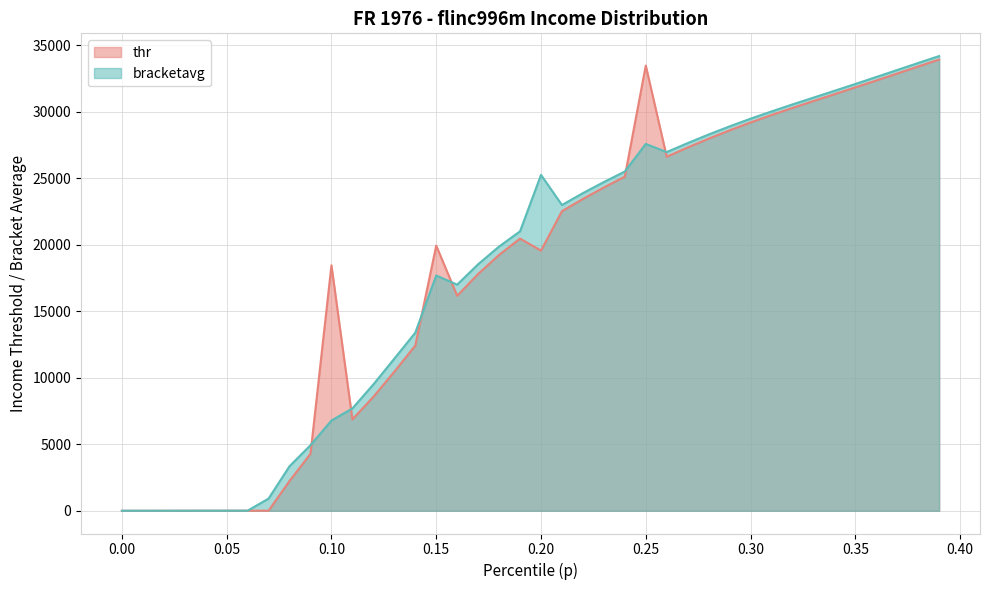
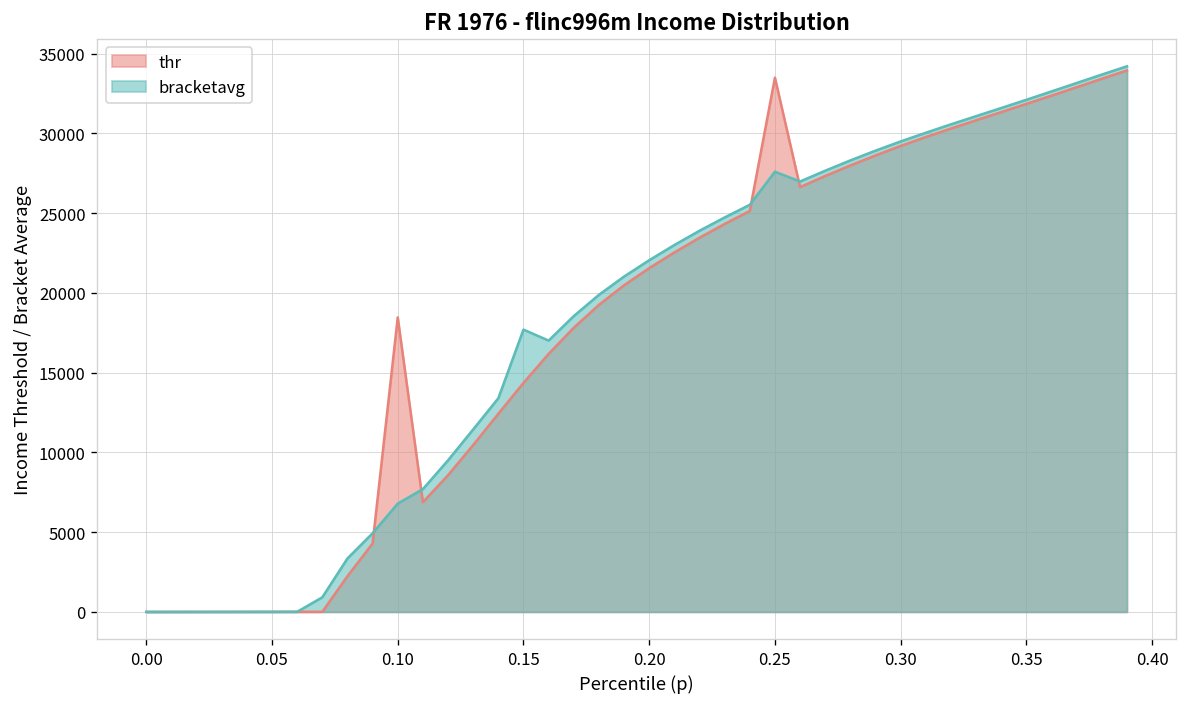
  {
    "thr": {
      "0.10": 18500,
-     "0.15": 19900,
-     "0.20": 19600,
+     "0.15": 14400,
+     "0.20": 21600,
      "0.25": 33500,
      "0.30": 29200,
      "0.35": 31800
    },
    "bracketavg": {
      "0.10": 6800,
      "0.15": 17700,
-     "0.20": 25300,
+     "0.20": 22000,
      "0.25": 27600,
      "0.30": 29500,
      "0.35": 32100
    }
  }
